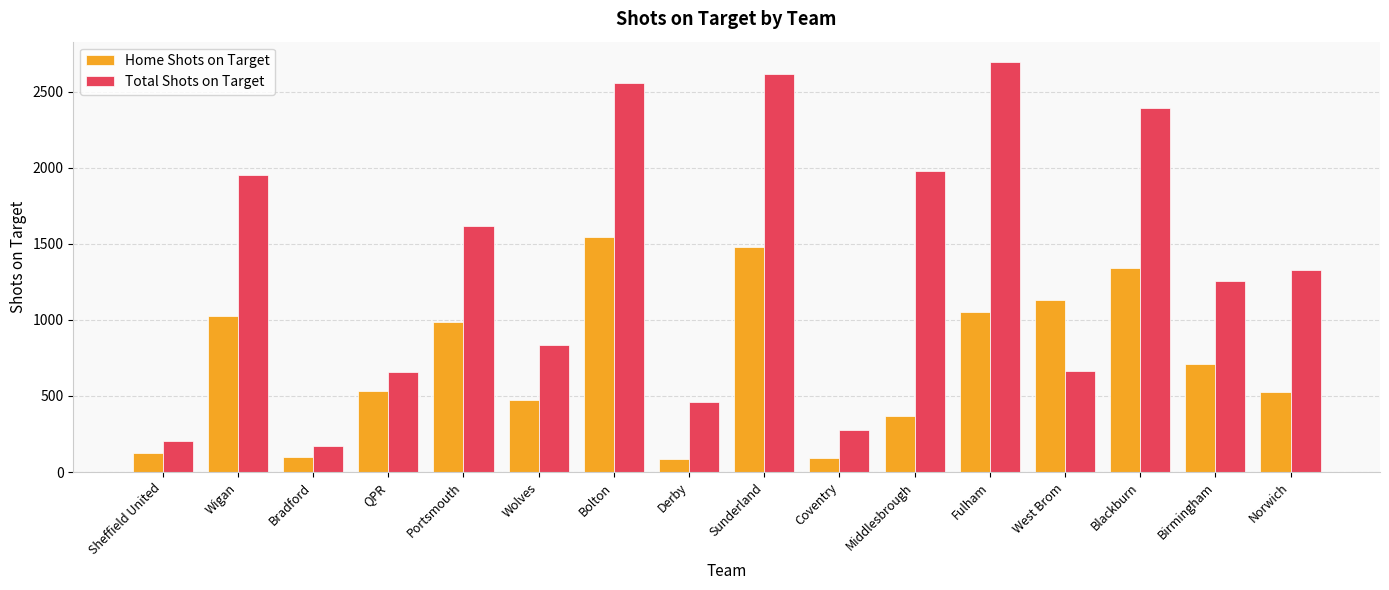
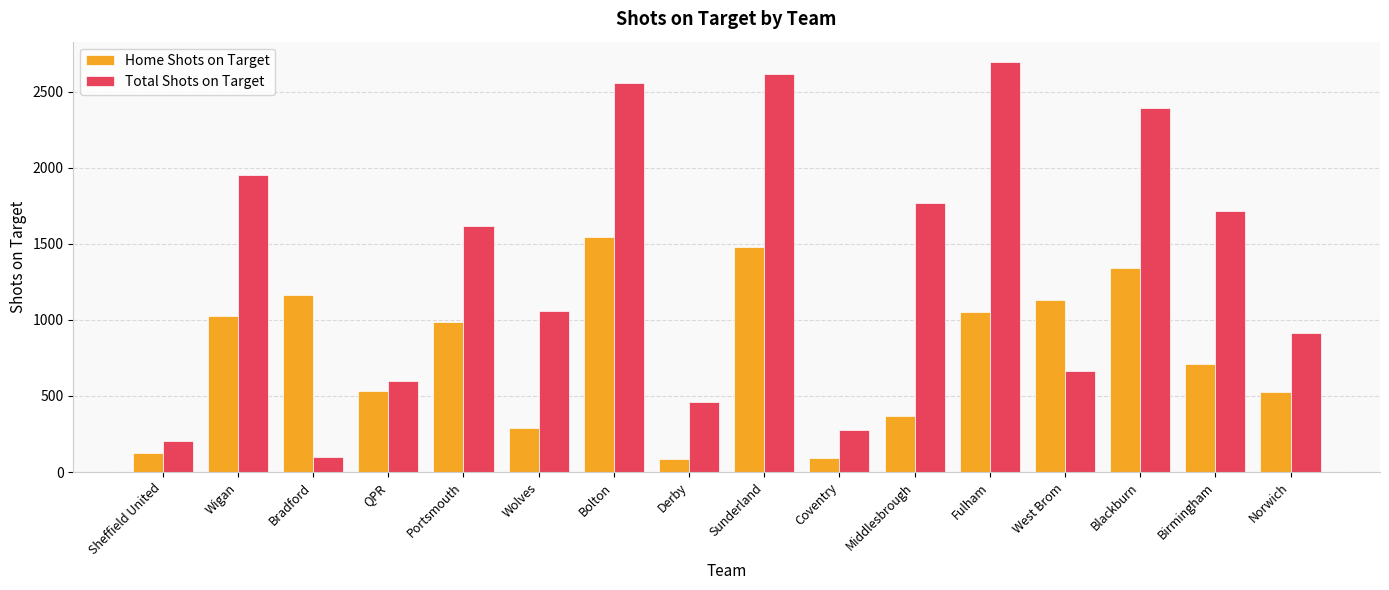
  {
    "Home Shots on Target": {
      "Sheffield United": 120,
      "Wigan": 1020,
-     "Bradford": 100,
+     "Bradford": 1160,
      "QPR": 530,
      "Portsmouth": 990,
-     "Wolves": 480,
+     "Wolves": 290,
      "Bolton": 1550,
      "Derby": 80,
      "Sunderland": 1480,
      "Coventry": 100,
      "Middlesbrough": 370,
      "Fulham": 1060,
      "West Brom": 1130,
      "Blackburn": 1340,
      "Birmingham": 710,
      "Norwich": 530
    },
    "Total Shots on Target": {
      "Sheffield United": 200,
      "Wigan": 1950,
-     "Bradford": 170,
-     "QPR": 660,
+     "Bradford": 100,
+     "QPR": 600,
      "Portsmouth": 1620,
-     "Wolves": 830,
+     "Wolves": 1060,
      "Bolton": 2560,
      "Derby": 460,
      "Sunderland": 2620,
      "Coventry": 280,
-     "Middlesbrough": 1980,
+     "Middlesbrough": 1770,
      "Fulham": 2690,
      "West Brom": 660,
      "Blackburn": 2390,
-     "Birmingham": 1260,
-     "Norwich": 1330
+     "Birmingham": 1720,
+     "Norwich": 910
    }
  }
